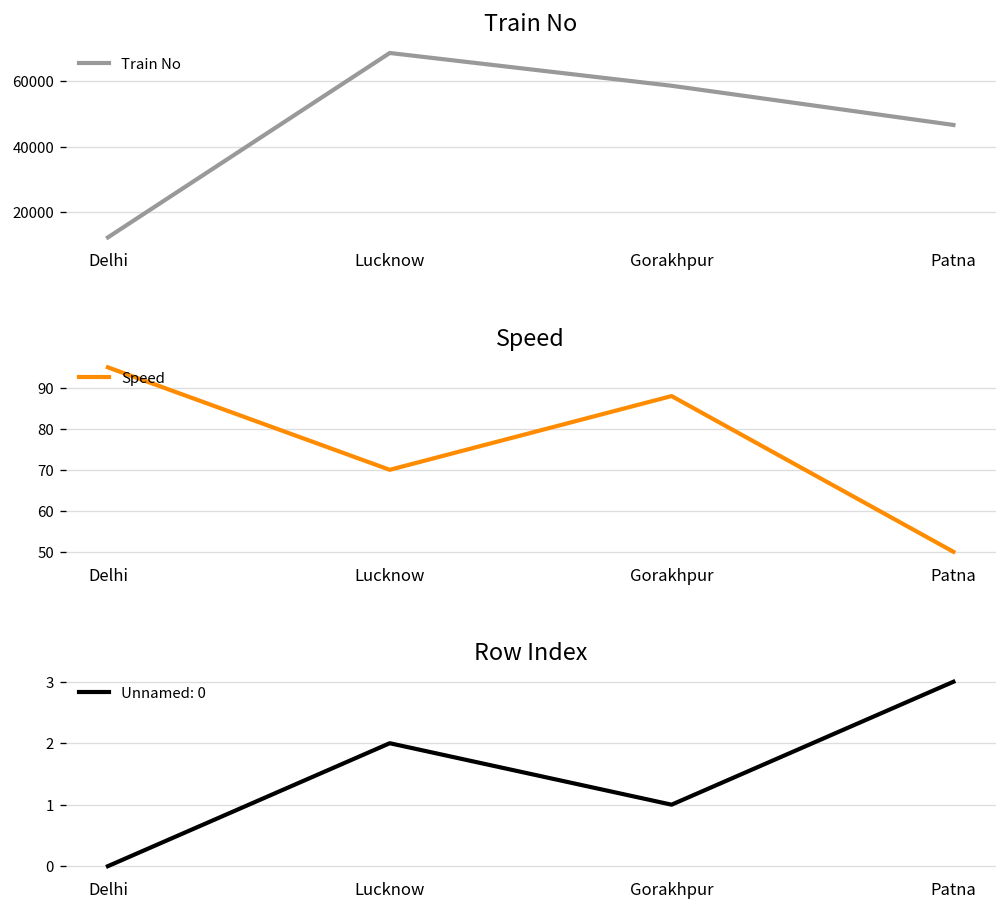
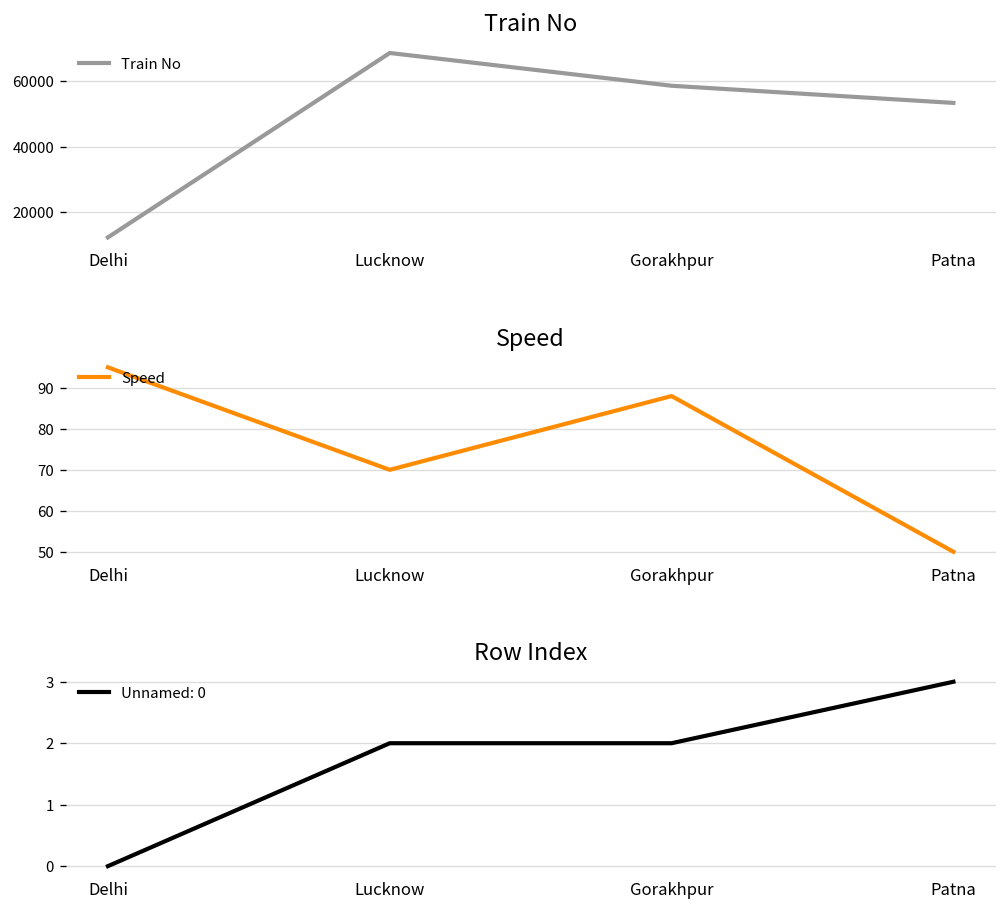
  {
    "Train No": {
      "Delhi": 12000,
      "Lucknow": 68000,
      "Gorakhpur": 58000,
-     "Patna": 47000
+     "Patna": 53000
    },
    "Speed": {
      "Delhi": 95,
      "Lucknow": 70,
      "Gorakhpur": 88,
      "Patna": 50
    },
    "Row Index": {
      "Delhi": 0,
      "Lucknow": 2,
-     "Gorakhpur": 1,
+     "Gorakhpur": 2,
      "Patna": 3
    }
  }
